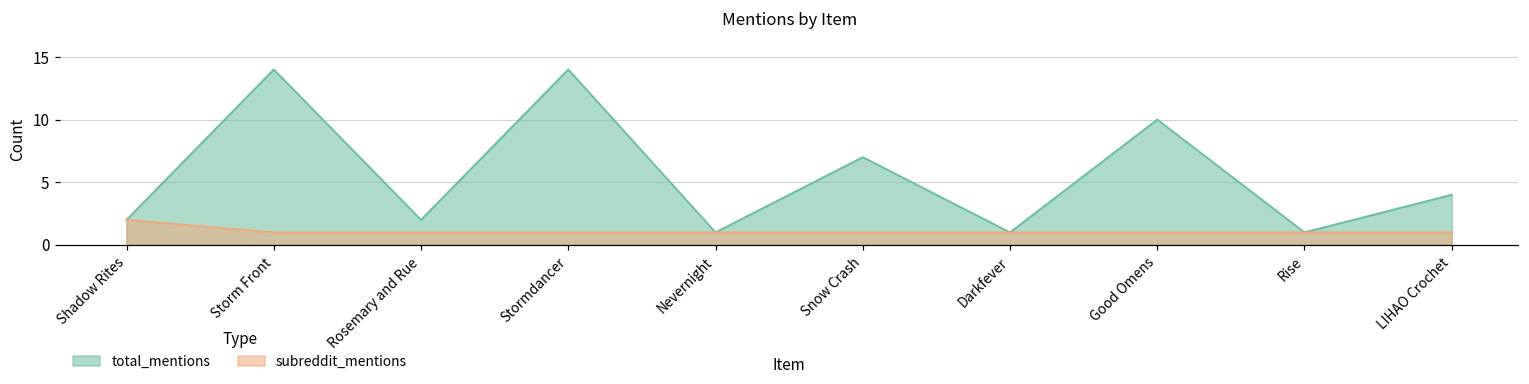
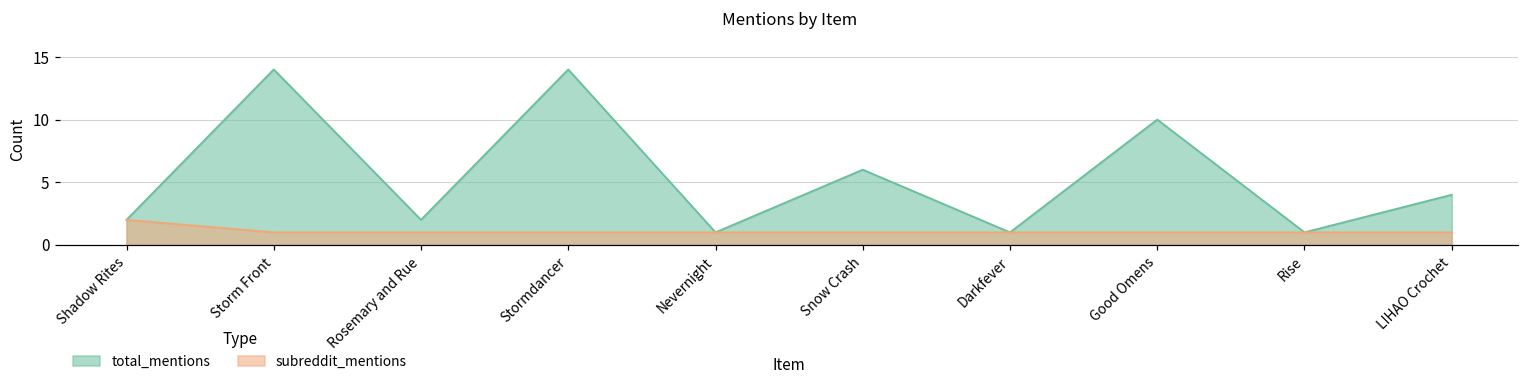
  {
    "total_mentions": {
      "Storm Front": 14,
      "Rosemary and Rue": 2,
      "Stormdancer": 14,
-     "Snow Crash": 7,
+     "Snow Crash": 6,
      "Good Omens": 10,
      "LIHAO Crochet": 4
    },
    "subreddit_mentions": {
      "Storm Front": 1,
      "Rosemary and Rue": 1,
      "Stormdancer": 1,
      "Snow Crash": 1,
      "Good Omens": 1,
      "LIHAO Crochet": 1
    }
  }
